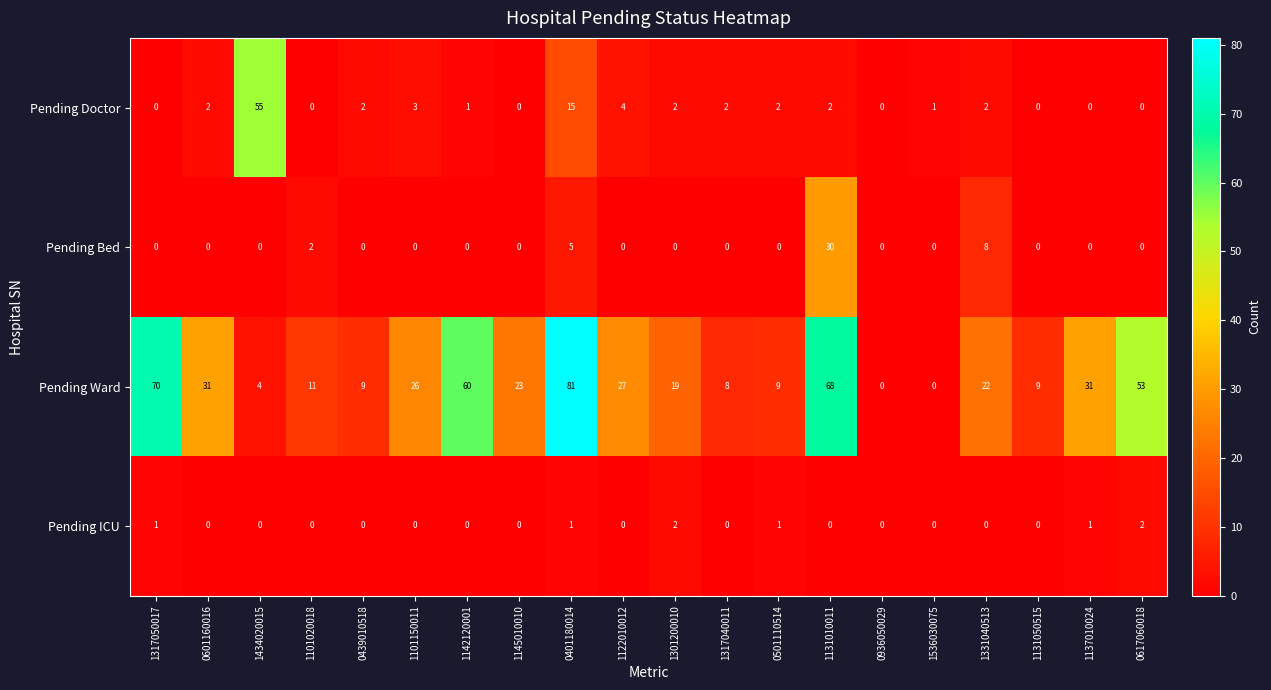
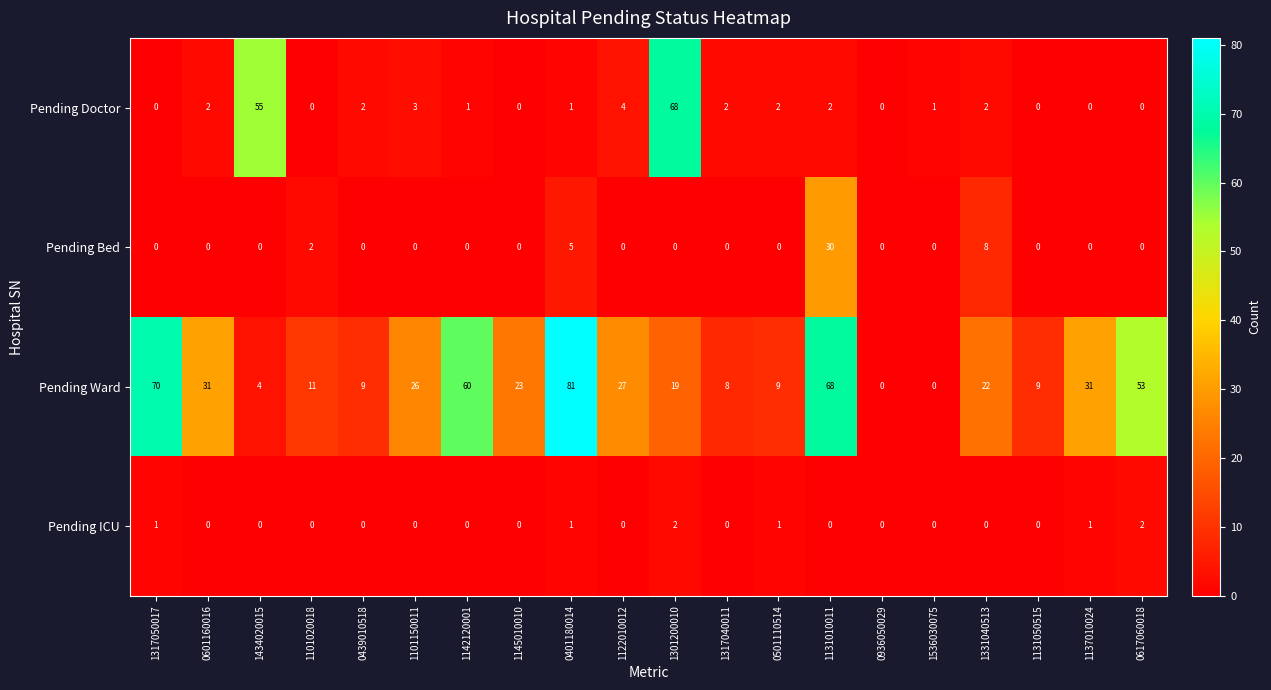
  {
    "Pending Doctor": {
      "1317050017": 0,
      "0601160016": 2,
      "1434020015": 55,
      "1101020018": 0,
      "0439010518": 2,
      "1101150011": 3,
      "1142120001": 1,
      "1145010010": 0,
-     "0401180014": 15,
+     "0401180014": 1,
      "1122010012": 4,
-     "1301200010": 2,
+     "1301200010": 68,
      "1317040011": 2,
      "0501110514": 2,
      "1131010011": 2,
      "0936050029": 0,
      "1536030075": 1,
      "1331040513": 2,
      "1131050515": 0,
      "1137010024": 0,
      "0617060018": 0
    },
    "Pending Bed": {
      "1317050017": 0,
      "0601160016": 0,
      "1434020015": 0,
      "1101020018": 2,
      "0439010518": 0,
      "1101150011": 0,
      "1142120001": 0,
      "1145010010": 0,
      "0401180014": 5,
      "1122010012": 0,
      "1301200010": 0,
      "1317040011": 0,
      "0501110514": 0,
      "1131010011": 30,
      "0936050029": 0,
      "1536030075": 0,
      "1331040513": 8,
      "1131050515": 0,
      "1137010024": 0,
      "0617060018": 0
    },
    "Pending Ward": {
      "1317050017": 70,
      "0601160016": 31,
      "1434020015": 4,
      "1101020018": 11,
      "0439010518": 9,
      "1101150011": 26,
      "1142120001": 60,
      "1145010010": 23,
      "0401180014": 81,
      "1122010012": 27,
      "1301200010": 19,
      "1317040011": 8,
      "0501110514": 9,
      "1131010011": 68,
      "0936050029": 0,
      "1536030075": 0,
      "1331040513": 22,
      "1131050515": 9,
      "1137010024": 31,
      "0617060018": 53
    },
    "Pending ICU": {
      "1317050017": 1,
      "0601160016": 0,
      "1434020015": 0,
      "1101020018": 0,
      "0439010518": 0,
      "1101150011": 0,
      "1142120001": 0,
      "1145010010": 0,
      "0401180014": 1,
      "1122010012": 0,
      "1301200010": 2,
      "1317040011": 0,
      "0501110514": 1,
      "1131010011": 0,
      "0936050029": 0,
      "1536030075": 0,
      "1331040513": 0,
      "1131050515": 0,
      "1137010024": 1,
      "0617060018": 2
    }
  }
